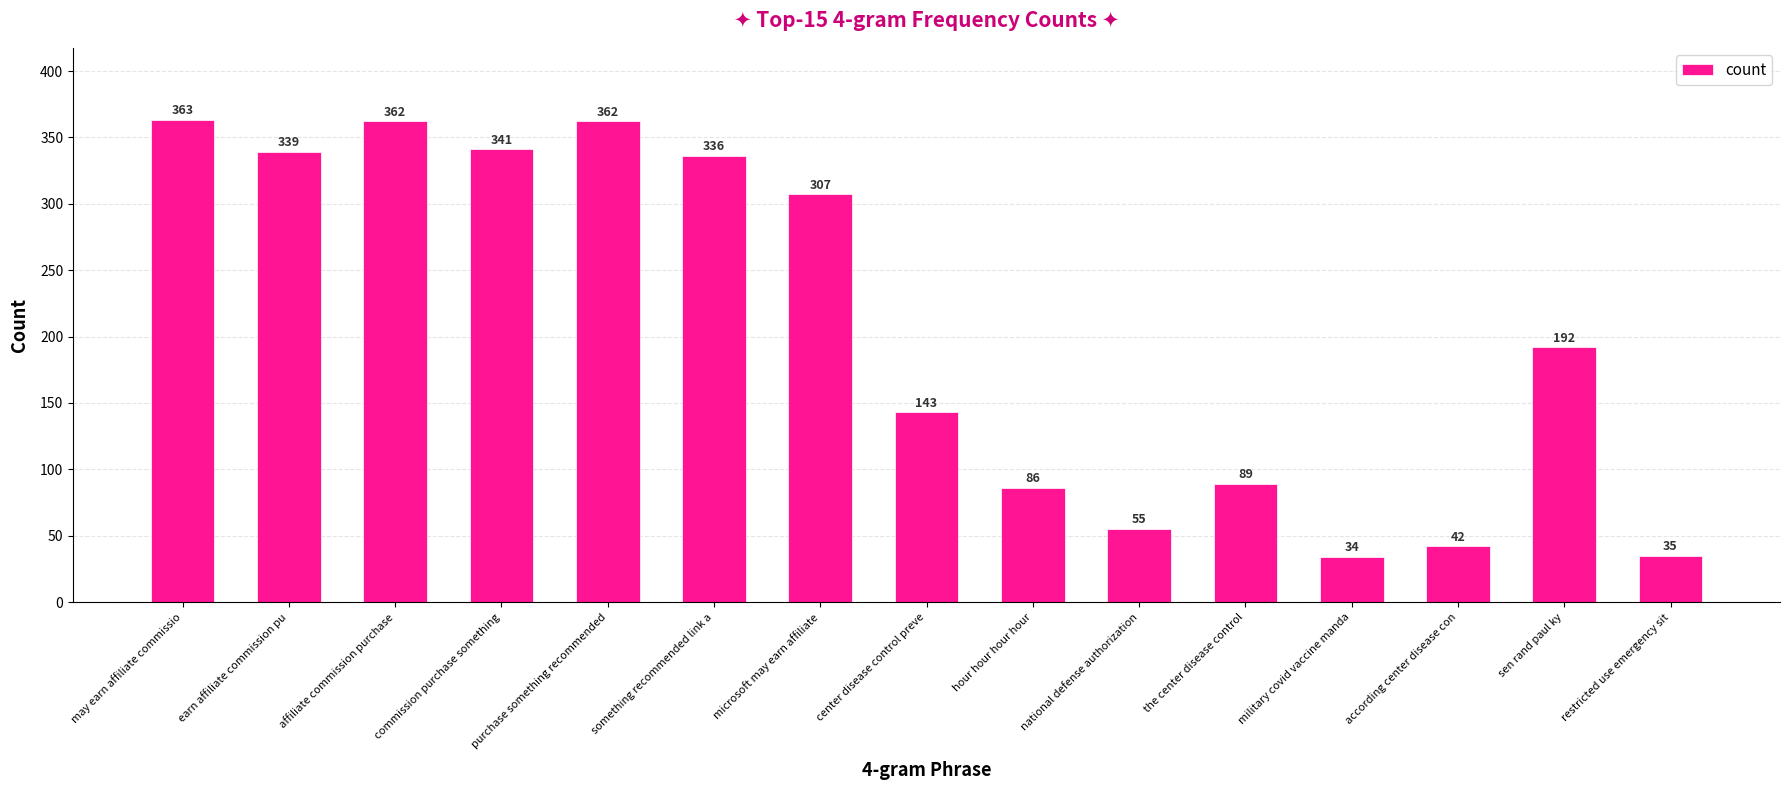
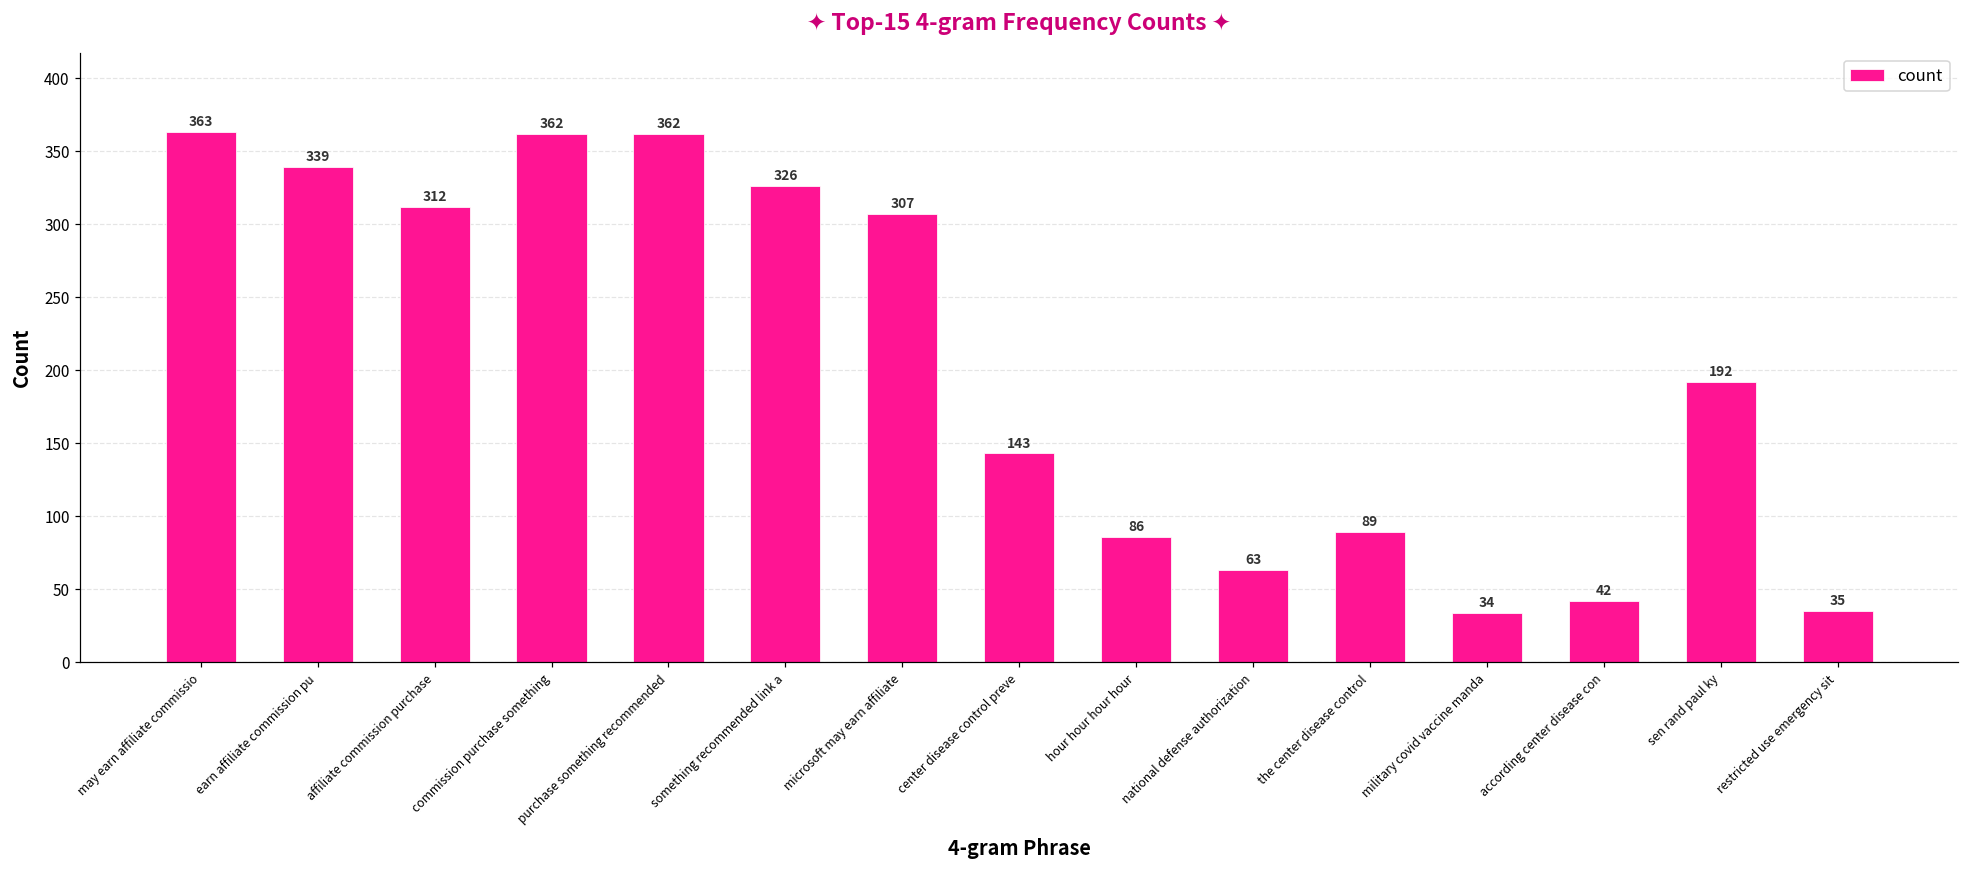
  {
    "may earn affiliate commissio": 363,
    "earn affiliate commission pu": 339,
-   "affiliate commission purchase": 362,
-   "commission purchase something": 341,
+   "affiliate commission purchase": 312,
+   "commission purchase something": 362,
    "purchase something recommended": 362,
-   "something recommended link a": 336,
+   "something recommended link a": 326,
    "microsoft may earn affiliate": 307,
    "center disease control preve": 143,
    "hour hour hour hour": 86,
-   "national defense authorization": 55,
+   "national defense authorization": 63,
    "the center disease control": 89,
    "military covid vaccine manda": 34,
    "according center disease con": 42,
    "sen rand paul ky": 192,
    "restricted use emergency sit": 35
  }
